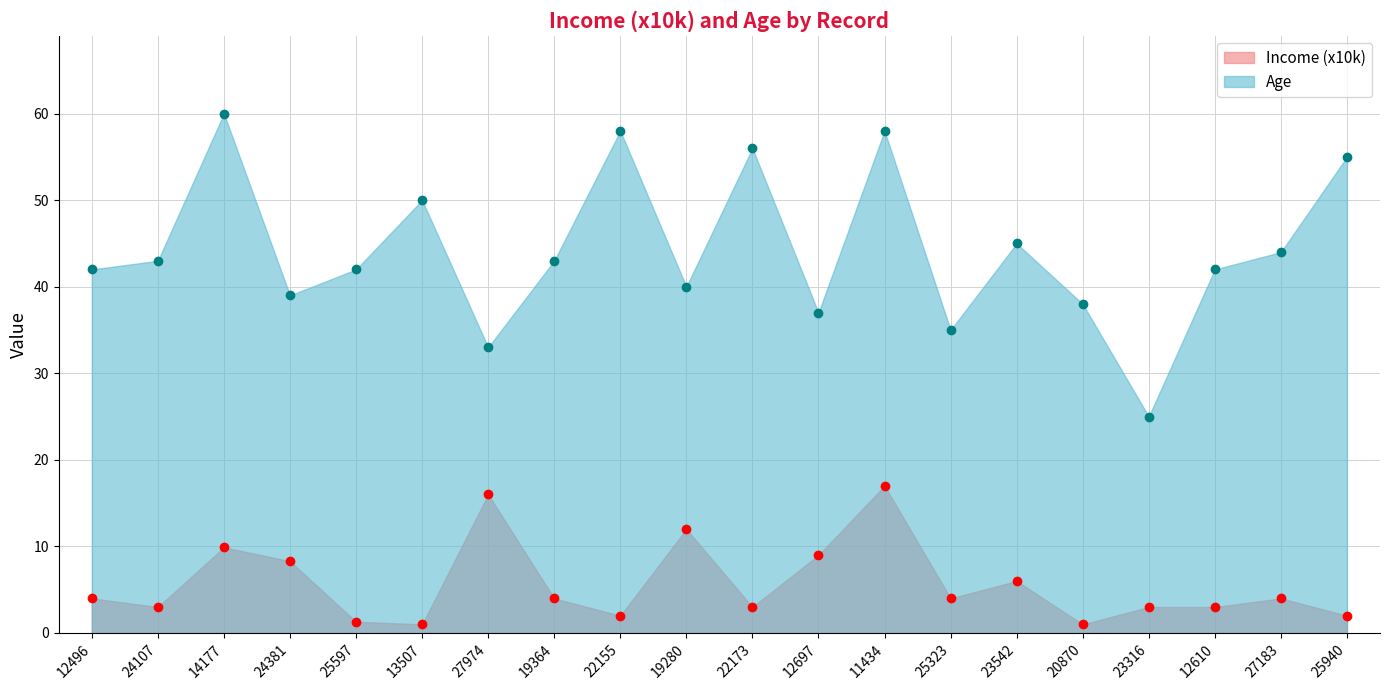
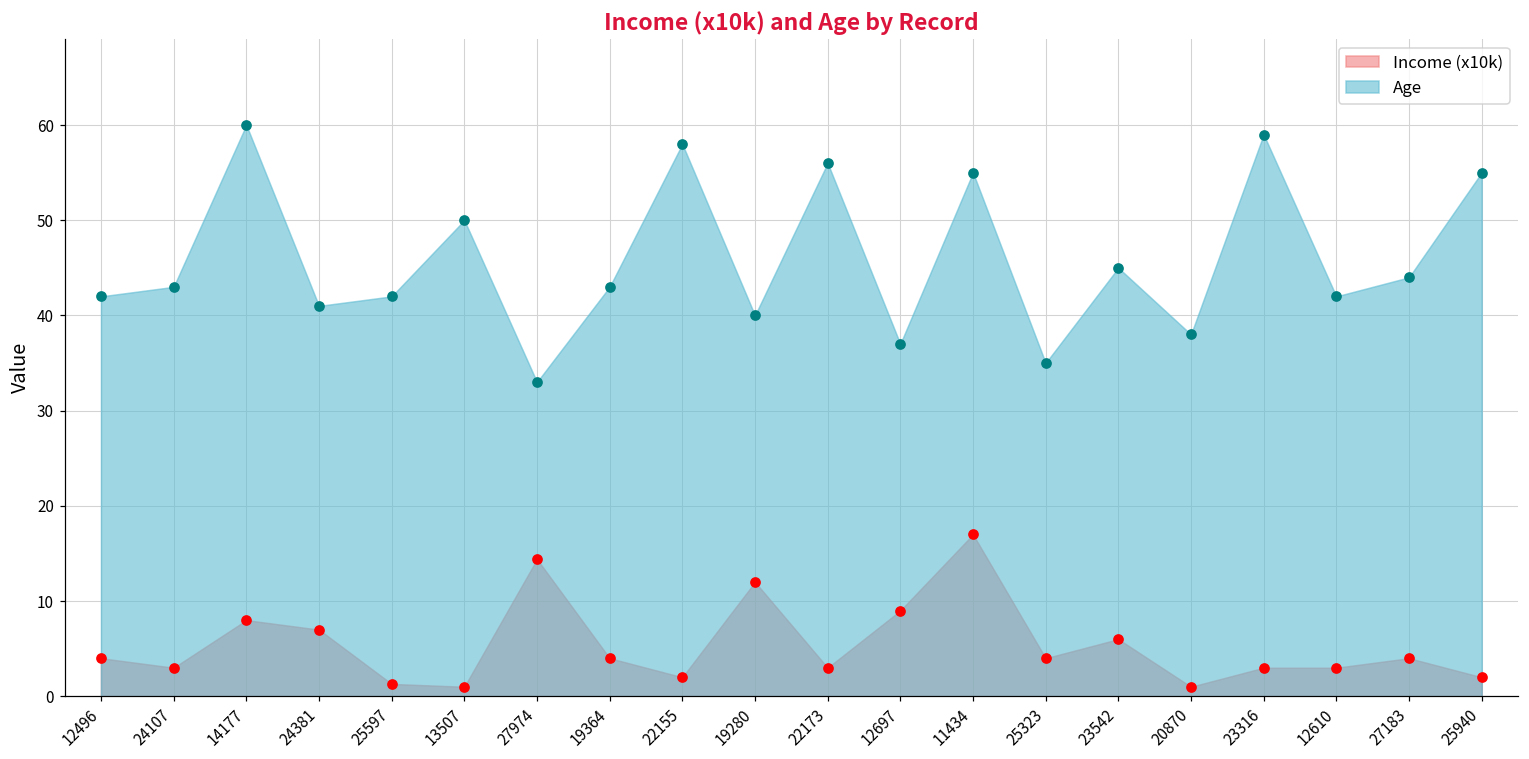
  {
    "Income (x10k)": {
      "12496": 4,
      "24107": 3,
-     "14177": 10,
-     "24381": 8,
+     "14177": 8,
+     "24381": 7,
      "25597": 1,
      "13507": 1,
-     "27974": 16,
+     "27974": 14,
      "19364": 4,
      "22155": 2,
      "19280": 12,
      "22173": 3,
      "12697": 9,
      "11434": 17,
      "25323": 4,
      "23542": 6,
      "20870": 1,
      "23316": 3,
      "12610": 3,
      "27183": 4,
      "25940": 2
    },
    "Age": {
      "12496": 42,
      "24107": 43,
      "14177": 60,
-     "24381": 39,
+     "24381": 41,
      "25597": 42,
      "13507": 50,
      "27974": 33,
      "19364": 43,
      "22155": 58,
      "19280": 40,
      "22173": 56,
      "12697": 37,
-     "11434": 58,
+     "11434": 55,
      "25323": 35,
      "23542": 45,
      "20870": 38,
-     "23316": 25,
+     "23316": 59,
      "12610": 42,
      "27183": 44,
      "25940": 55
    }
  }
